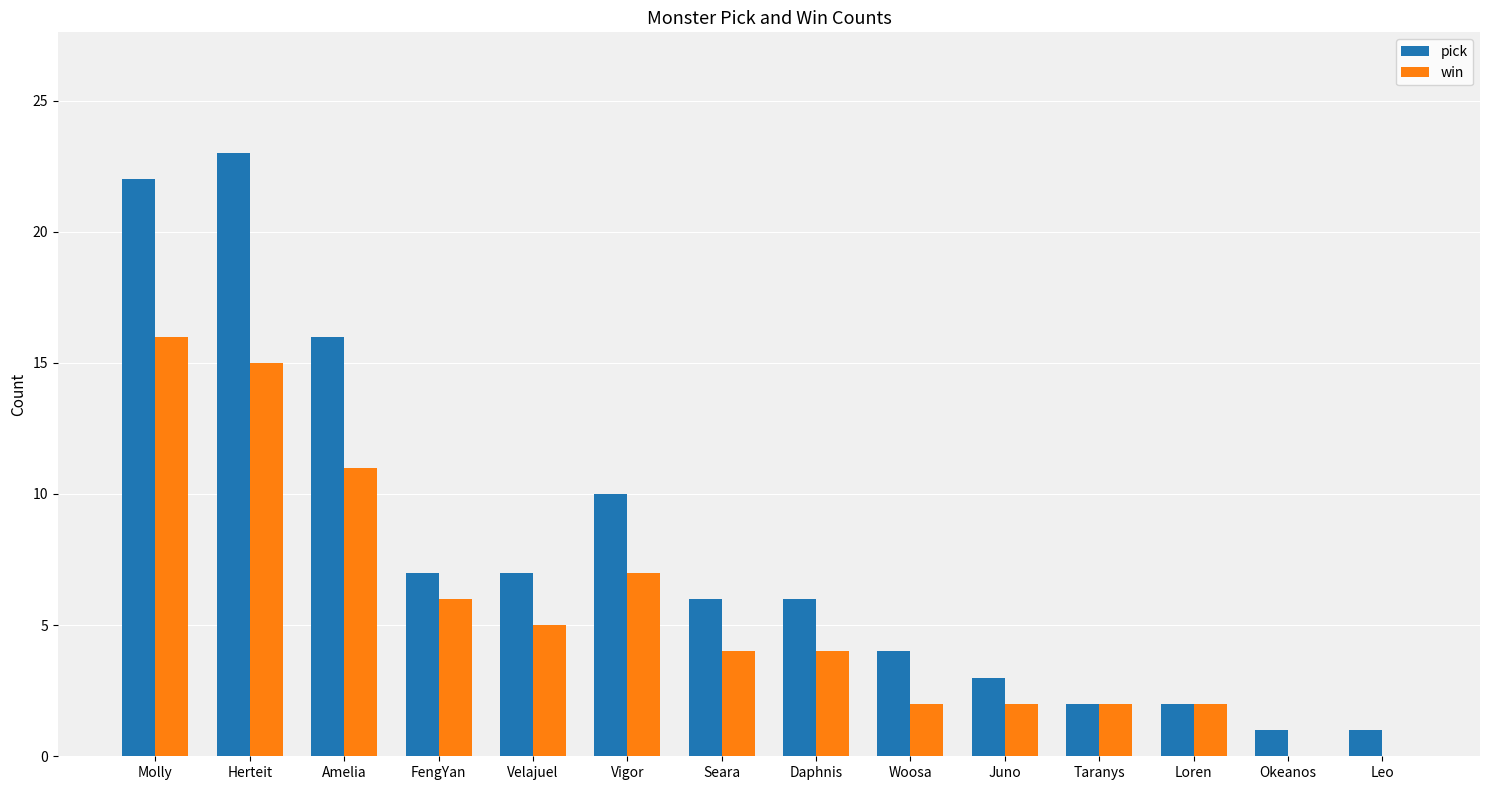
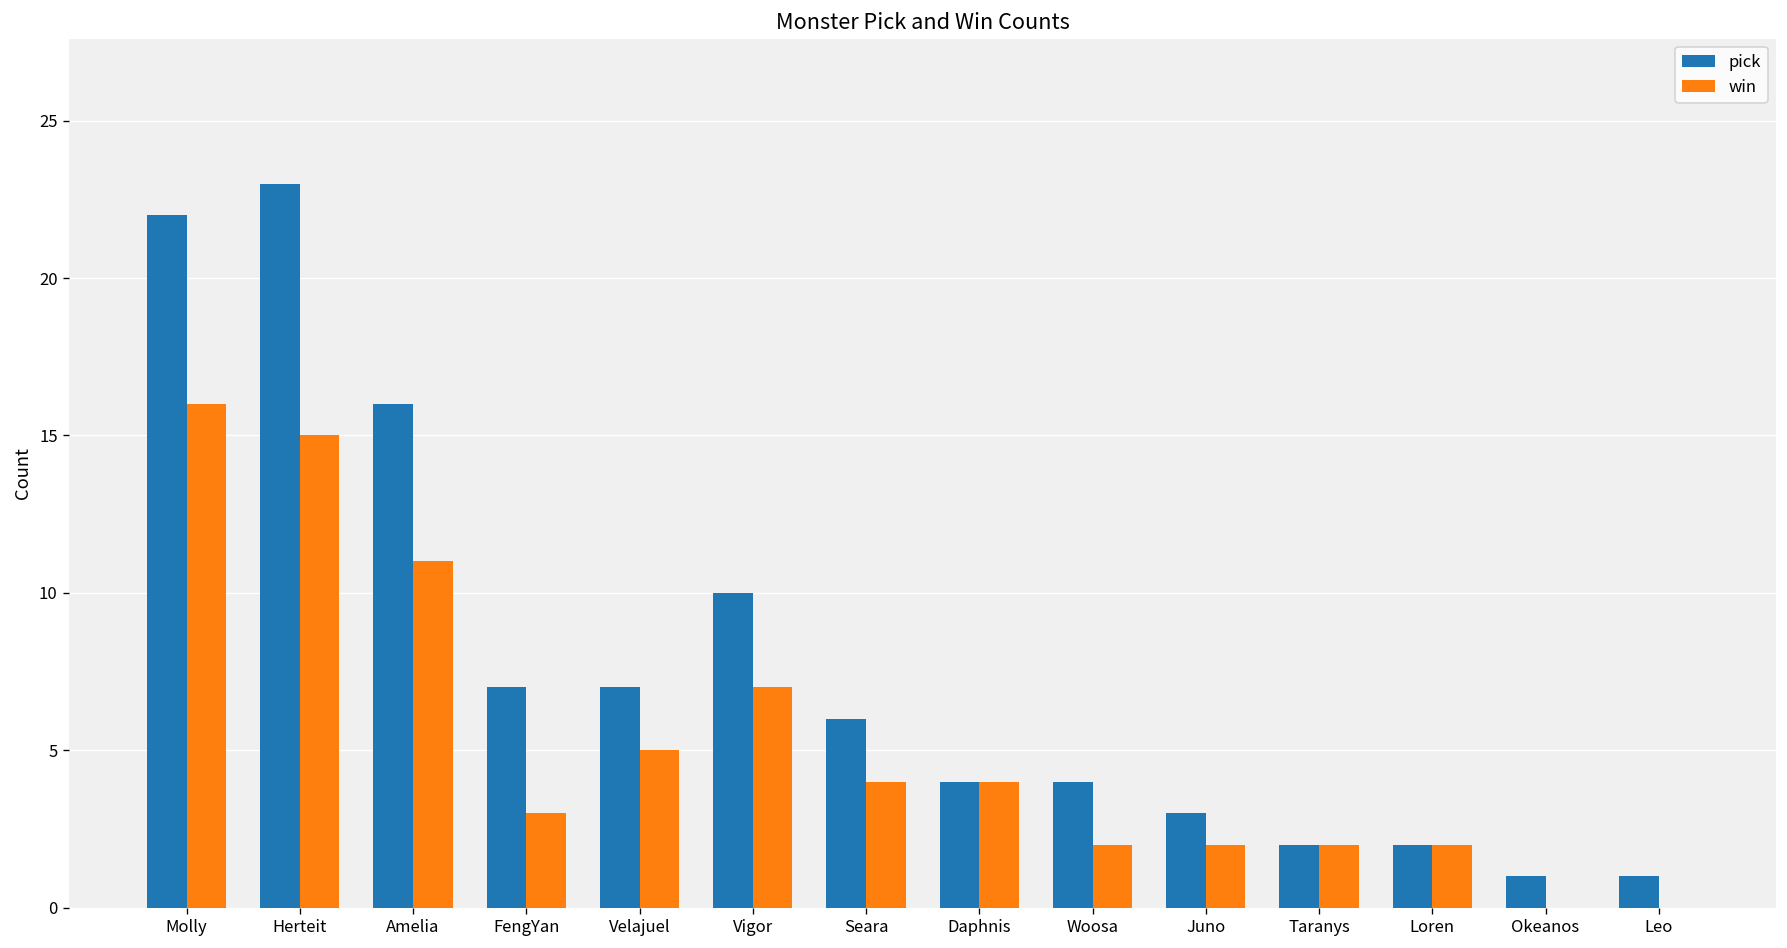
  {
    "pick": {
      "Molly": 22,
      "Herteit": 23,
      "Amelia": 16,
      "FengYan": 7,
      "Velajuel": 7,
      "Vigor": 10,
      "Seara": 6,
-     "Daphnis": 6,
+     "Daphnis": 4,
      "Woosa": 4,
      "Juno": 3,
      "Taranys": 2,
      "Loren": 2,
      "Okeanos": 1,
      "Leo": 1
    },
    "win": {
      "Molly": 16,
      "Herteit": 15,
      "Amelia": 11,
-     "FengYan": 6,
+     "FengYan": 3,
      "Velajuel": 5,
      "Vigor": 7,
      "Seara": 4,
      "Daphnis": 4,
      "Woosa": 2,
      "Juno": 2,
      "Taranys": 2,
      "Loren": 2,
      "Okeanos": 0,
      "Leo": 0
    }
  }
